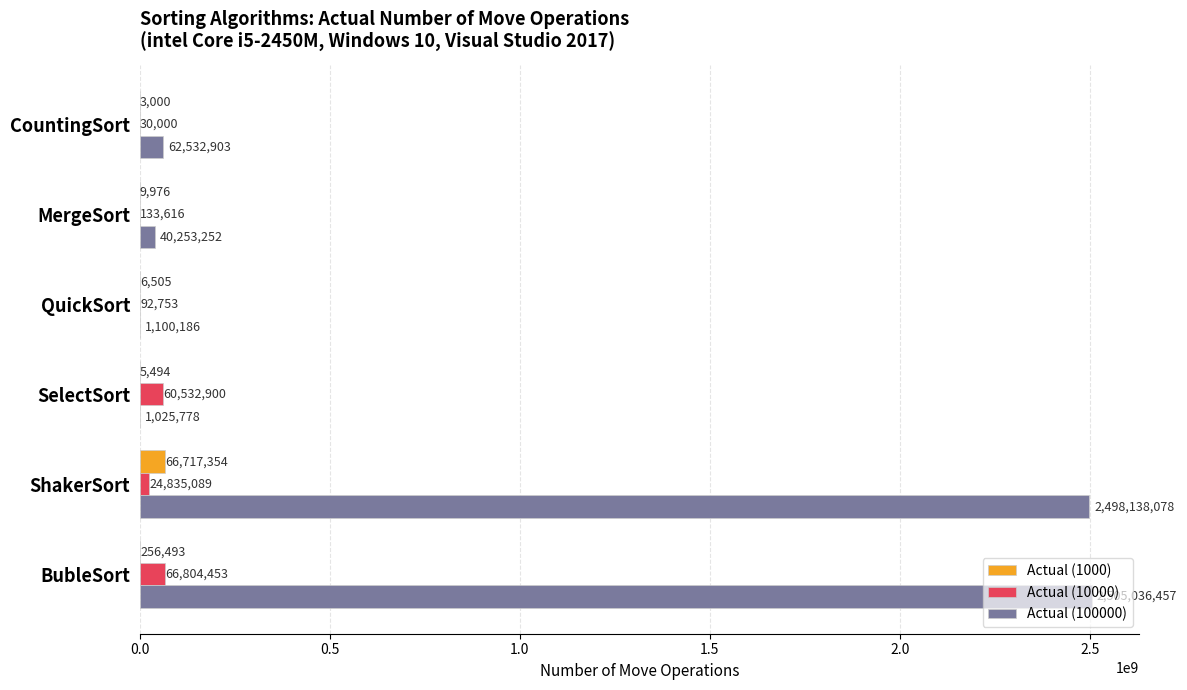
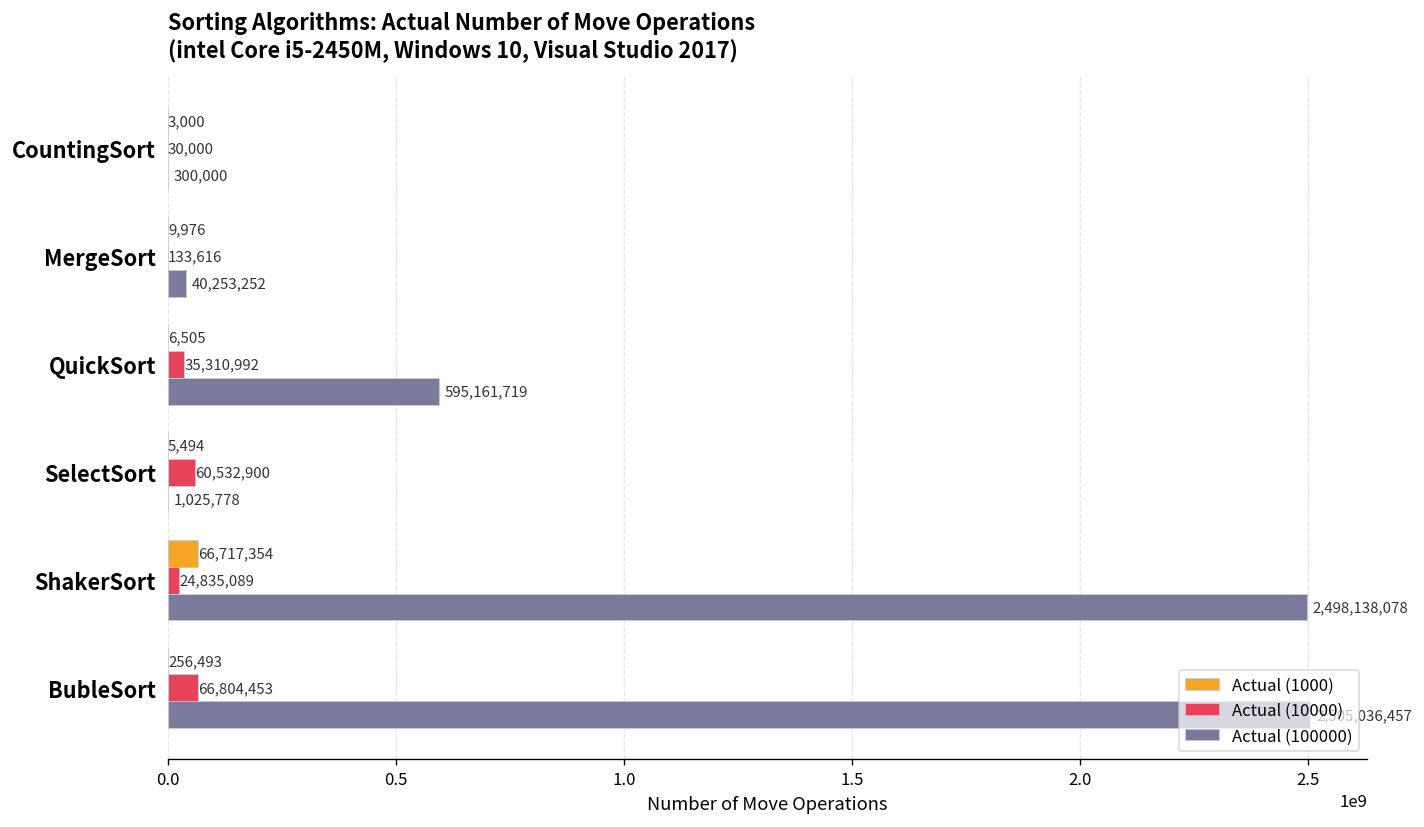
  {
    "Actual (1000)": {
      "CountingSort": "3,000",
      "MergeSort": "9,976",
      "QuickSort": "6,505",
      "SelectSort": "5,494",
      "ShakerSort": "66,717,354",
      "BubleSort": "256,493"
    },
    "Actual (10000)": {
      "CountingSort": "30,000",
      "MergeSort": "133,616",
-     "QuickSort": "92,753",
+     "QuickSort": "35,310,992",
      "SelectSort": "60,532,900",
      "ShakerSort": "24,835,089",
      "BubleSort": "66,804,453"
    },
    "Actual (100000)": {
-     "CountingSort": "62,532,903",
+     "CountingSort": "300,000",
      "MergeSort": "40,253,252",
-     "QuickSort": "1,100,186",
+     "QuickSort": "595,161,719",
      "SelectSort": "1,025,778",
      "ShakerSort": "2,498,138,078"
    }
  }
